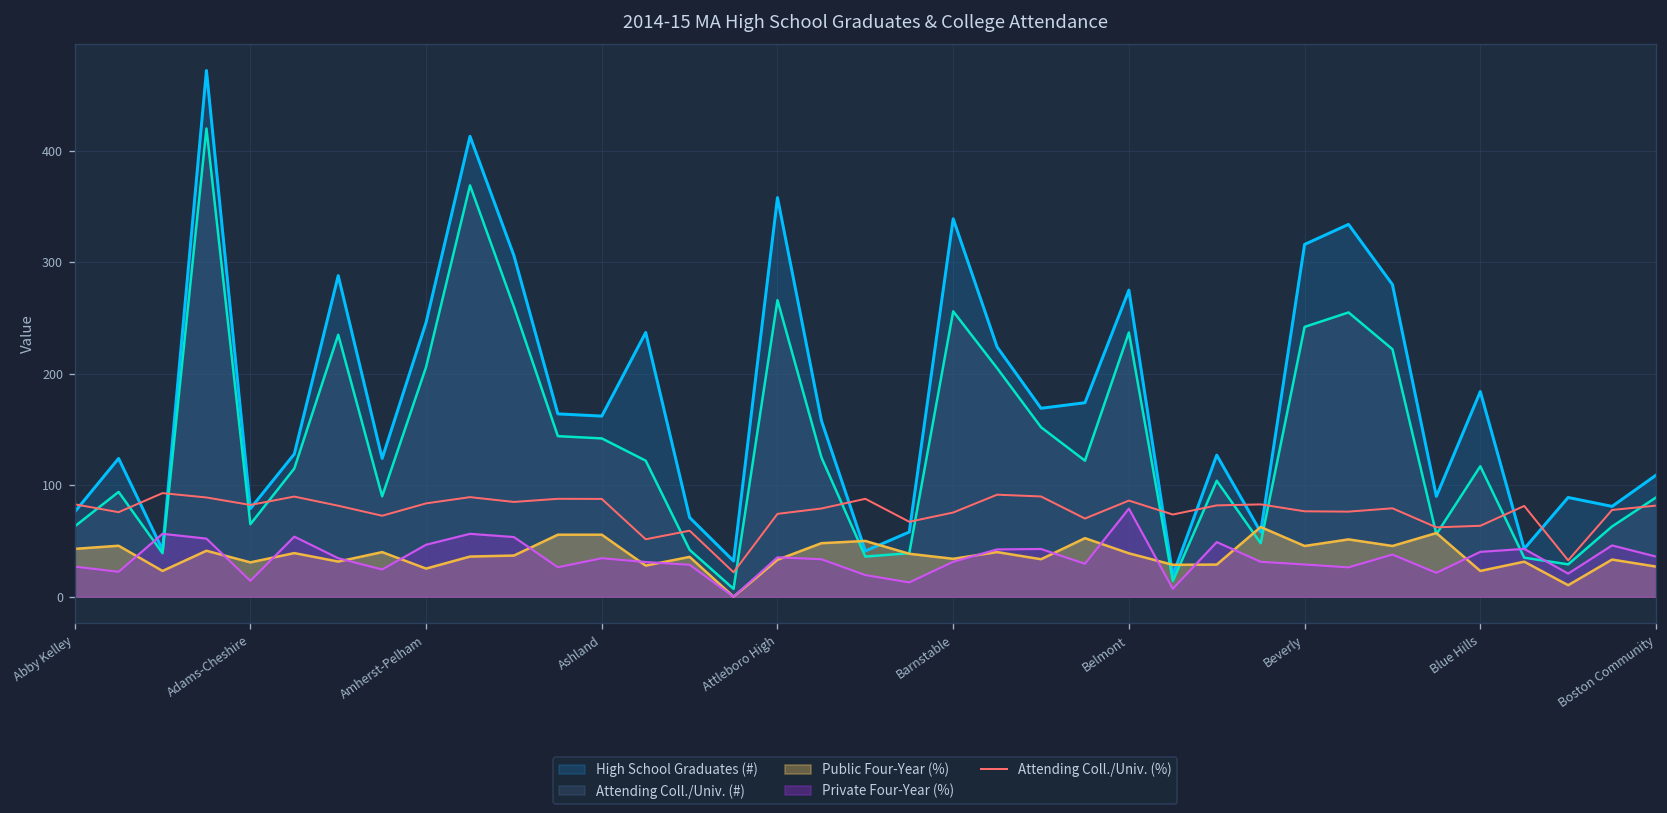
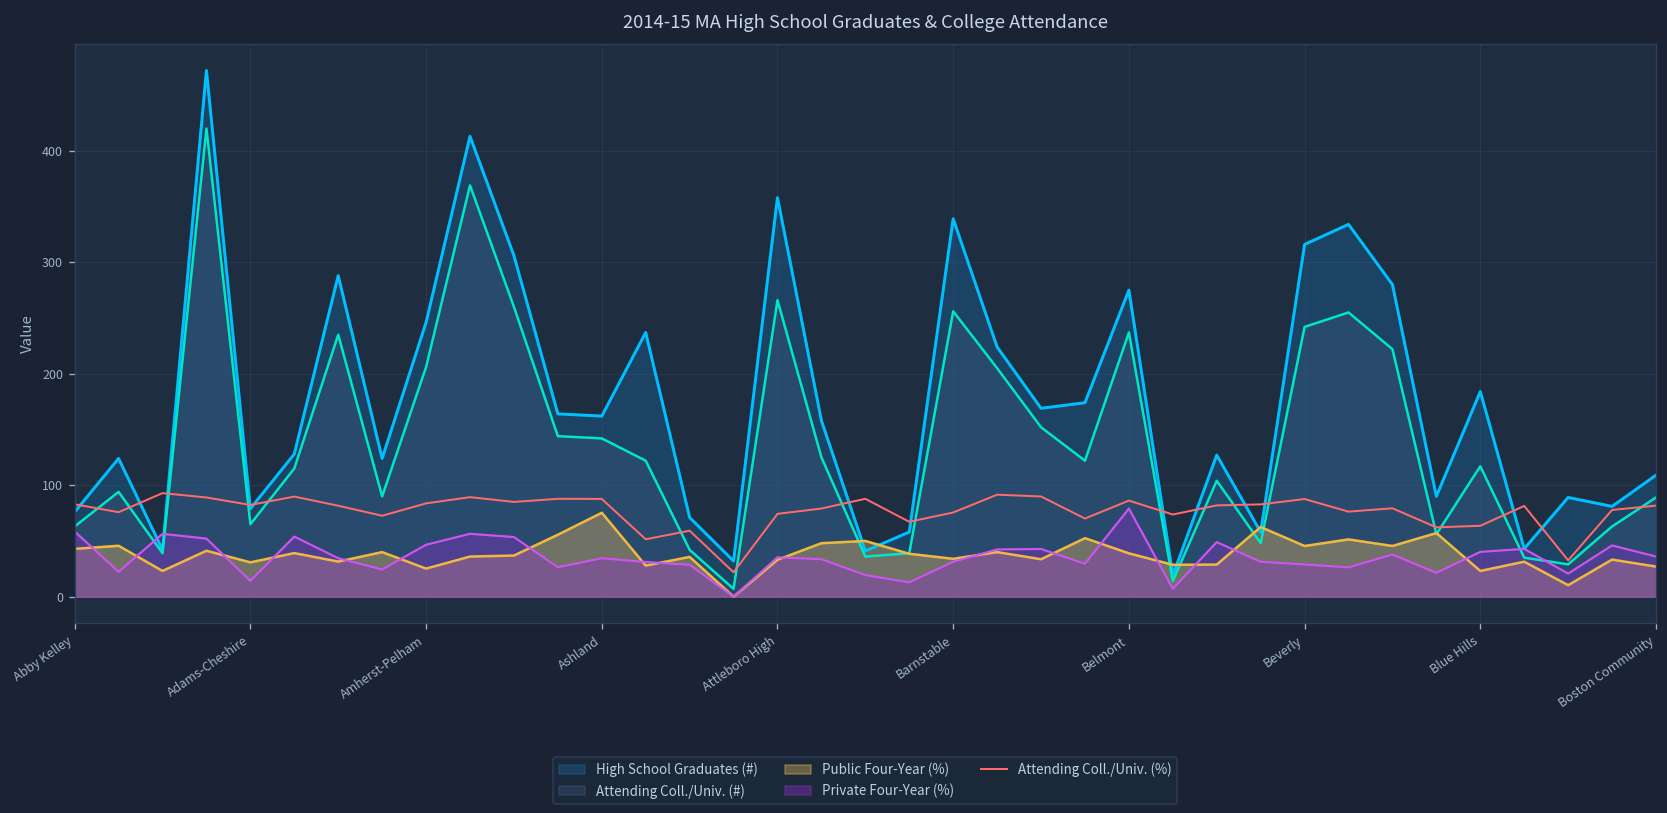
  {
    "Public Four-Year (%)": {
      "Abby Kelley": 40,
      "Adams-Cheshire": 30,
      "Amherst-Pelham": 30,
-     "Ashland": 60,
+     "Ashland": 80,
      "Belmont": 40,
      "Beverly": 50,
      "Blue Hills": 20,
      "Boston Community": 30
    },
    "Private Four-Year (%)": {
-     "Abby Kelley": 30,
+     "Abby Kelley": 60,
      "Adams-Cheshire": 10,
      "Amherst-Pelham": 50,
      "Ashland": 30,
      "Belmont": 80,
      "Beverly": 30,
      "Blue Hills": 40,
      "Boston Community": 40
    },
    "Attending Coll./Univ. (%)": {
      "Abby Kelley": 80,
      "Adams-Cheshire": 80,
      "Amherst-Pelham": 80,
      "Ashland": 90,
      "Attleboro High": 70,
      "Barnstable": 80,
      "Belmont": 90,
-     "Beverly": 80,
+     "Beverly": 90,
      "Blue Hills": 60,
      "Boston Community": 80
    }
  }
